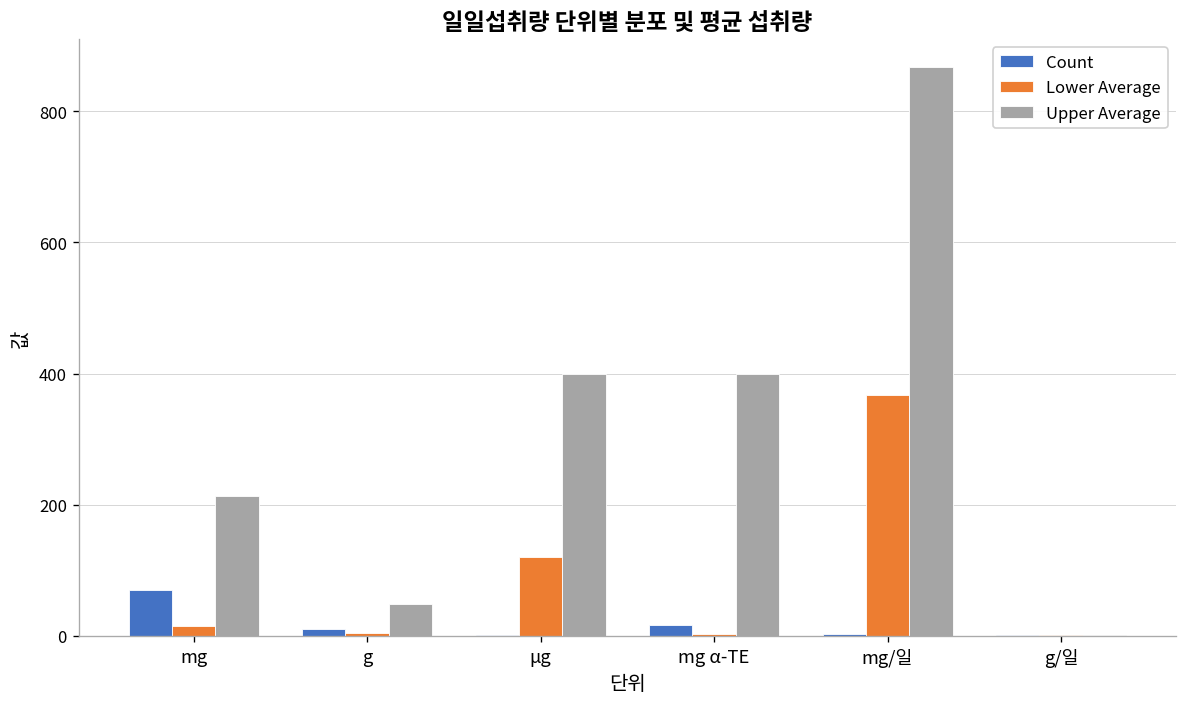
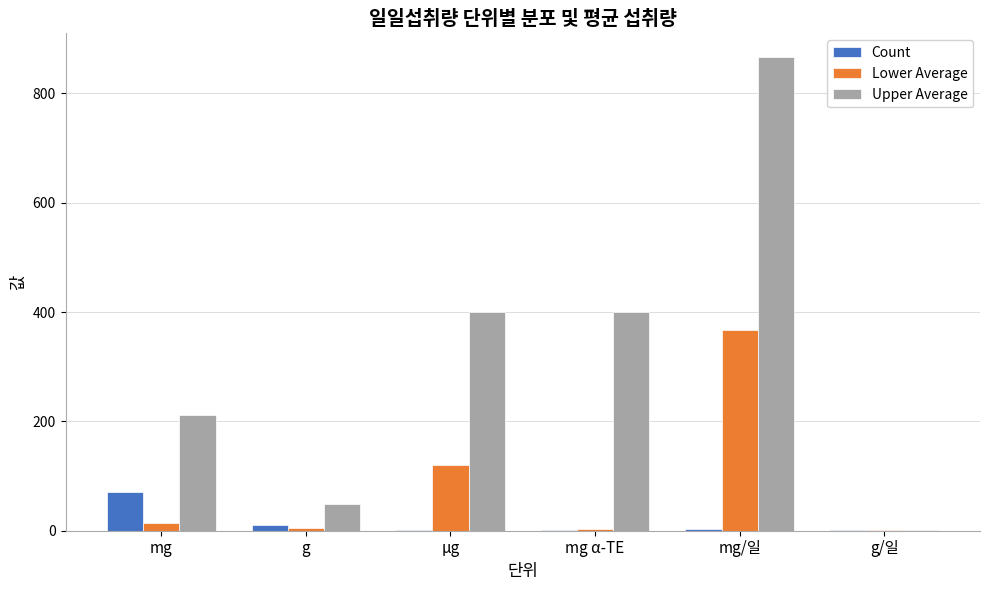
  {
    "Count": {
      "mg": 70,
      "g": 10,
-     "mg α-TE": 20
+     "mg α-TE": 0
    },
    "Lower Average": {
      "mg": 20,
      "μg": 120,
      "mg/일": 370
    },
    "Upper Average": {
      "mg": 210,
      "g": 50,
      "μg": 400,
      "mg α-TE": 400,
      "mg/일": 870
    }
  }
